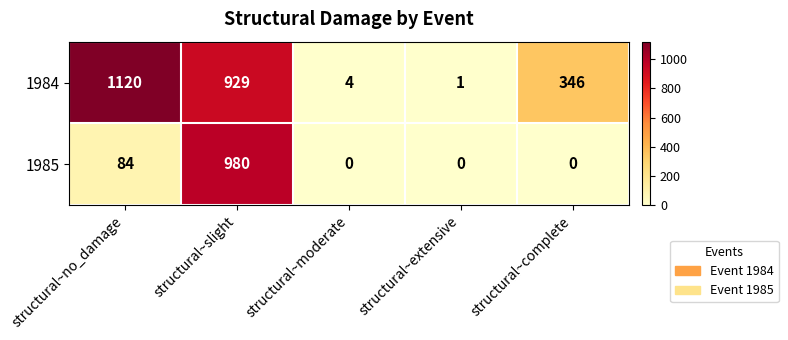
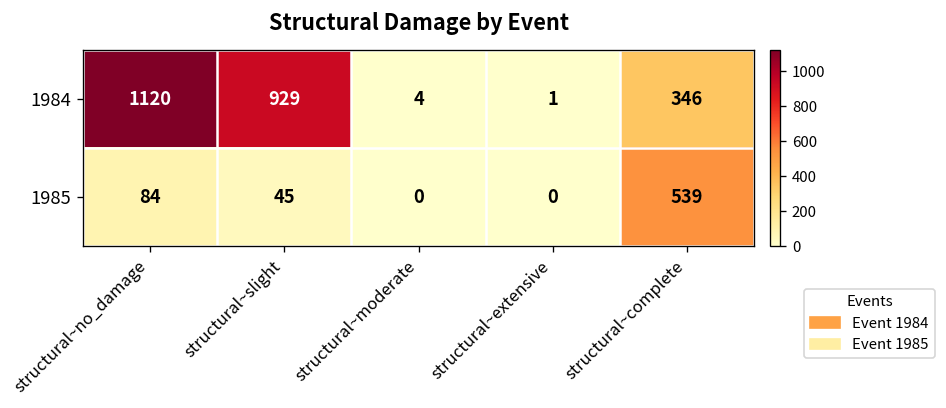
  {
    "1984": {
      "structural~no_damage": 1120,
      "structural~slight": 929,
      "structural~moderate": 4,
      "structural~extensive": 1,
      "structural~complete": 346
    },
    "1985": {
      "structural~no_damage": 84,
-     "structural~slight": 980,
+     "structural~slight": 45,
      "structural~moderate": 0,
      "structural~extensive": 0,
-     "structural~complete": 0
+     "structural~complete": 539
    }
  }
